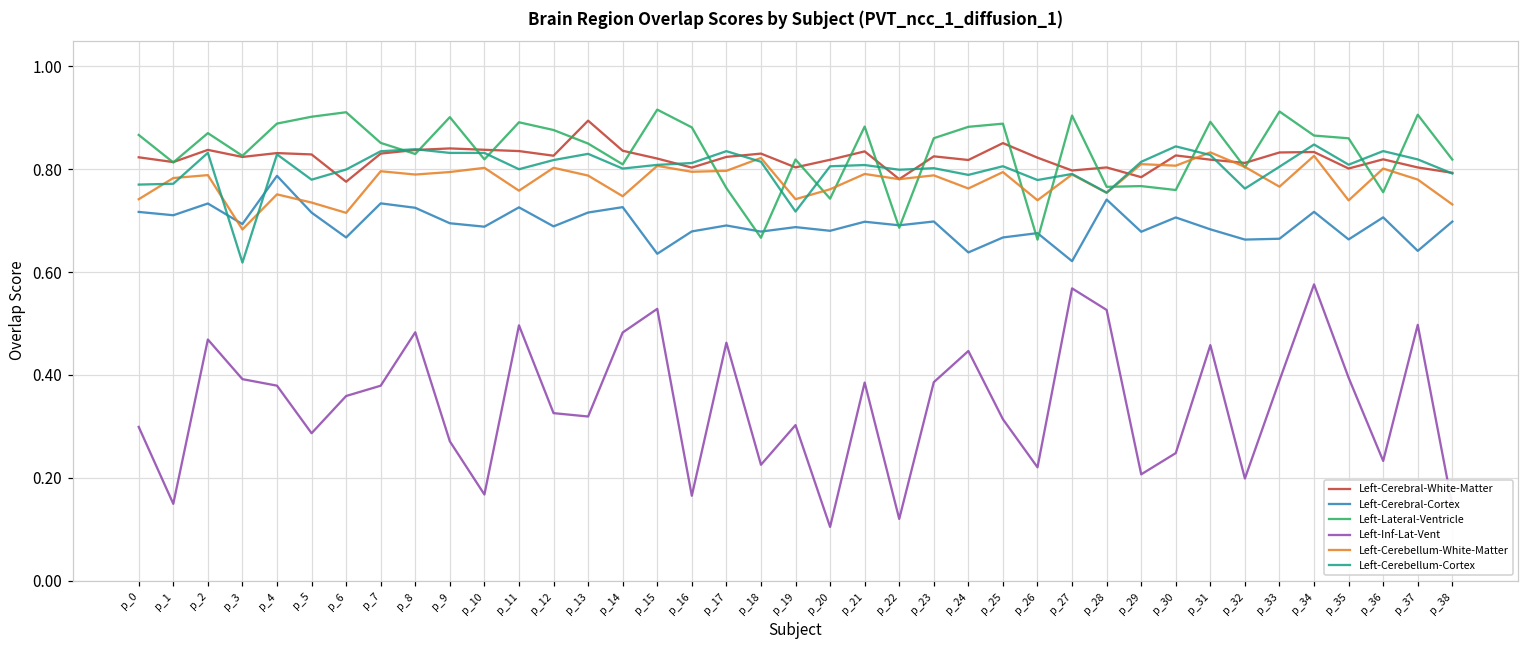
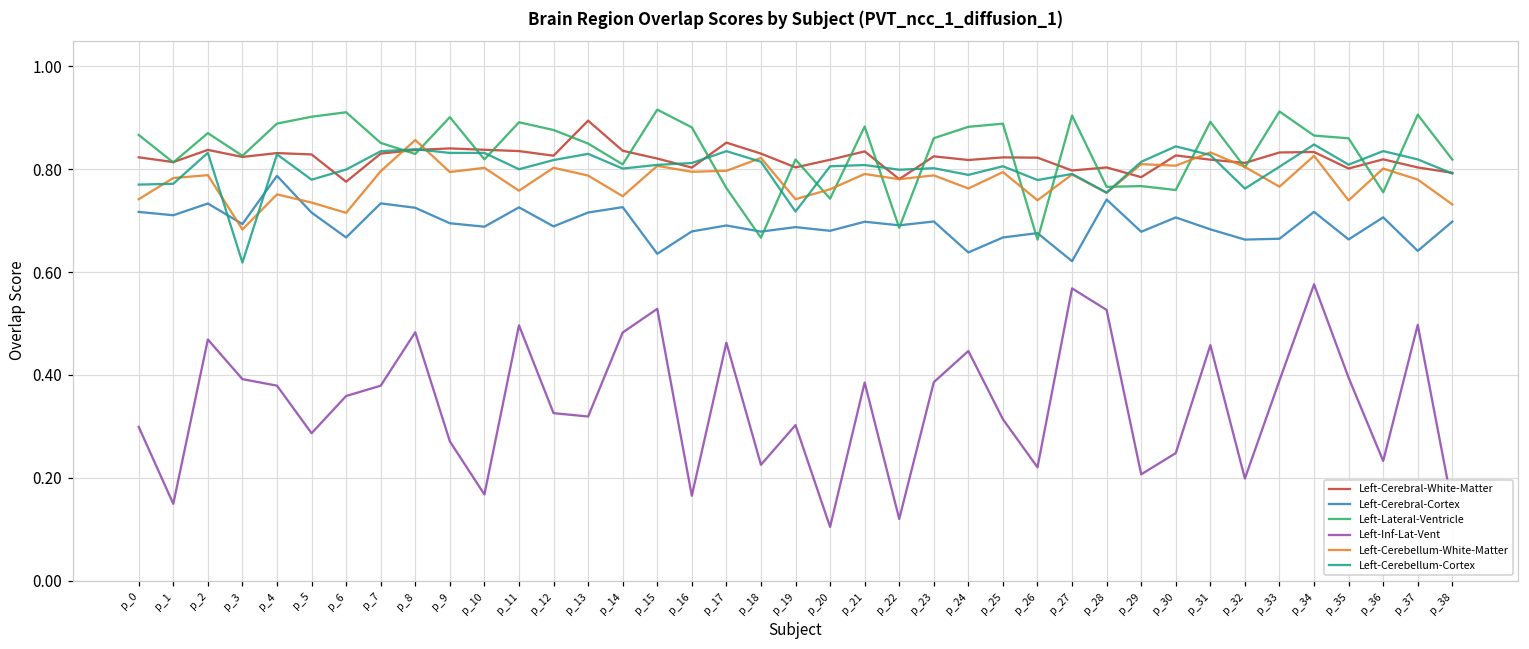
  {
    "Left-Cerebral-White-Matter": {
      "p_0": 0.82,
      "p_2": 0.84,
      "p_5": 0.83,
      "p_6": 0.78,
      "p_9": 0.84,
      "p_10": 0.84,
      "p_11": 0.84,
      "p_12": 0.83,
      "p_13": 0.89,
      "p_14": 0.84,
      "p_15": 0.82,
      "p_16": 0.80,
-     "p_17": 0.82,
+     "p_17": 0.85,
      "p_18": 0.83,
      "p_19": 0.80,
      "p_20": 0.82,
      "p_21": 0.83,
      "p_23": 0.83,
      "p_24": 0.82,
-     "p_25": 0.85,
+     "p_25": 0.82,
      "p_26": 0.82,
      "p_27": 0.80,
      "p_28": 0.80,
      "p_29": 0.78,
      "p_30": 0.83,
      "p_31": 0.82,
      "p_32": 0.81,
      "p_33": 0.83,
      "p_34": 0.83,
      "p_35": 0.80,
      "p_36": 0.82,
      "p_37": 0.80
    },
    "Left-Cerebral-Cortex": {
      "p_0": 0.72,
      "p_1": 0.71,
      "p_2": 0.73,
      "p_3": 0.69,
      "p_4": 0.79,
      "p_5": 0.72,
      "p_6": 0.67,
      "p_7": 0.73,
      "p_8": 0.72,
      "p_9": 0.69,
      "p_10": 0.69,
      "p_11": 0.73,
      "p_12": 0.69,
      "p_13": 0.72,
      "p_14": 0.73,
      "p_15": 0.64,
      "p_16": 0.68,
      "p_17": 0.69,
      "p_18": 0.68,
      "p_19": 0.69,
      "p_20": 0.68,
      "p_21": 0.70,
      "p_23": 0.70,
      "p_24": 0.64,
      "p_25": 0.67,
      "p_26": 0.68,
      "p_27": 0.62,
      "p_28": 0.74,
      "p_29": 0.68,
      "p_30": 0.71,
      "p_31": 0.68,
      "p_32": 0.66,
      "p_33": 0.66,
      "p_34": 0.72,
      "p_35": 0.66,
      "p_36": 0.71,
      "p_37": 0.64,
      "p_38": 0.70
    },
    "Left-Inf-Lat-Vent": {
      "p_0": 0.30,
      "p_1": 0.15,
      "p_2": 0.47,
      "p_3": 0.39,
      "p_4": 0.38,
      "p_5": 0.29,
      "p_6": 0.36,
      "p_7": 0.38,
      "p_8": 0.48,
      "p_9": 0.27,
      "p_10": 0.17,
      "p_11": 0.50,
      "p_12": 0.33,
      "p_13": 0.32,
      "p_14": 0.48,
      "p_15": 0.53,
      "p_16": 0.17,
      "p_17": 0.46,
      "p_18": 0.23,
      "p_19": 0.30,
      "p_20": 0.10,
      "p_21": 0.39,
      "p_22": 0.12,
      "p_23": 0.39,
      "p_24": 0.45,
      "p_25": 0.31,
      "p_26": 0.22,
      "p_27": 0.57,
      "p_28": 0.53,
      "p_29": 0.21,
      "p_30": 0.25,
      "p_31": 0.46,
      "p_32": 0.20,
      "p_33": 0.39,
      "p_34": 0.58,
      "p_35": 0.39,
      "p_36": 0.23,
      "p_37": 0.50
    },
    "Left-Cerebellum-White-Matter": {
      "p_0": 0.74,
      "p_1": 0.78,
      "p_2": 0.79,
      "p_3": 0.68,
      "p_4": 0.75,
      "p_5": 0.74,
      "p_6": 0.72,
      "p_7": 0.80,
-     "p_8": 0.79,
+     "p_8": 0.86,
      "p_9": 0.79,
      "p_10": 0.80,
      "p_11": 0.76,
      "p_12": 0.80,
      "p_13": 0.79,
      "p_14": 0.75,
      "p_16": 0.79,
      "p_17": 0.80,
      "p_18": 0.82,
      "p_19": 0.74,
      "p_20": 0.76,
      "p_21": 0.79,
      "p_23": 0.79,
      "p_24": 0.76,
      "p_25": 0.79,
      "p_26": 0.74,
      "p_30": 0.81,
      "p_33": 0.77,
      "p_34": 0.83,
      "p_35": 0.74,
      "p_36": 0.80,
      "p_37": 0.78,
      "p_38": 0.73
    }
  }
